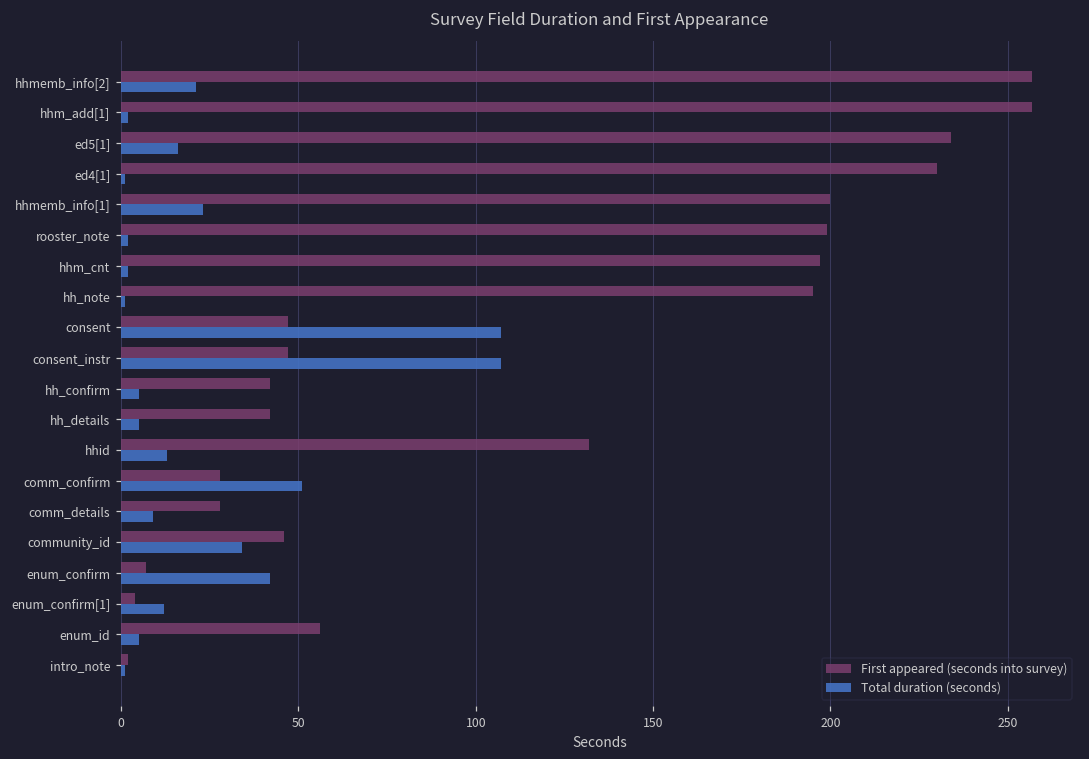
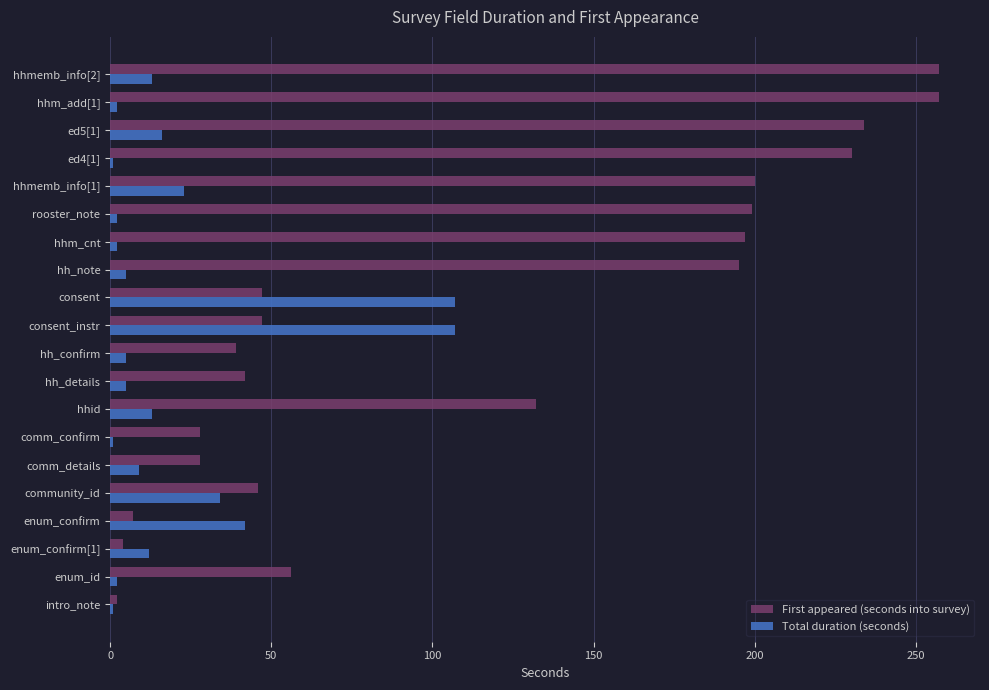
  {
    "First appeared (seconds into survey)": {
      "hhmemb_info[2]": 257,
      "hhm_add[1]": 257,
      "ed5[1]": 234,
      "ed4[1]": 230,
      "hhmemb_info[1]": 200,
      "rooster_note": 199,
      "hhm_cnt": 197,
      "hh_note": 195,
      "consent": 47,
      "consent_instr": 47,
-     "hh_confirm": 42,
+     "hh_confirm": 39,
      "hh_details": 42,
      "hhid": 132,
      "comm_confirm": 28,
      "comm_details": 28,
      "community_id": 46,
      "enum_confirm": 7,
      "enum_confirm[1]": 4,
      "enum_id": 56,
      "intro_note": 2
    },
    "Total duration (seconds)": {
-     "hhmemb_info[2]": 21,
+     "hhmemb_info[2]": 13,
      "hhm_add[1]": 2,
      "ed5[1]": 16,
      "ed4[1]": 1,
      "hhmemb_info[1]": 23,
      "rooster_note": 2,
      "hhm_cnt": 2,
-     "hh_note": 1,
+     "hh_note": 5,
      "consent": 107,
      "consent_instr": 107,
      "hh_confirm": 5,
      "hh_details": 5,
      "hhid": 13,
-     "comm_confirm": 51,
+     "comm_confirm": 1,
      "comm_details": 9,
      "community_id": 34,
      "enum_confirm": 42,
      "enum_confirm[1]": 12,
-     "enum_id": 5,
+     "enum_id": 2,
      "intro_note": 1
    }
  }
